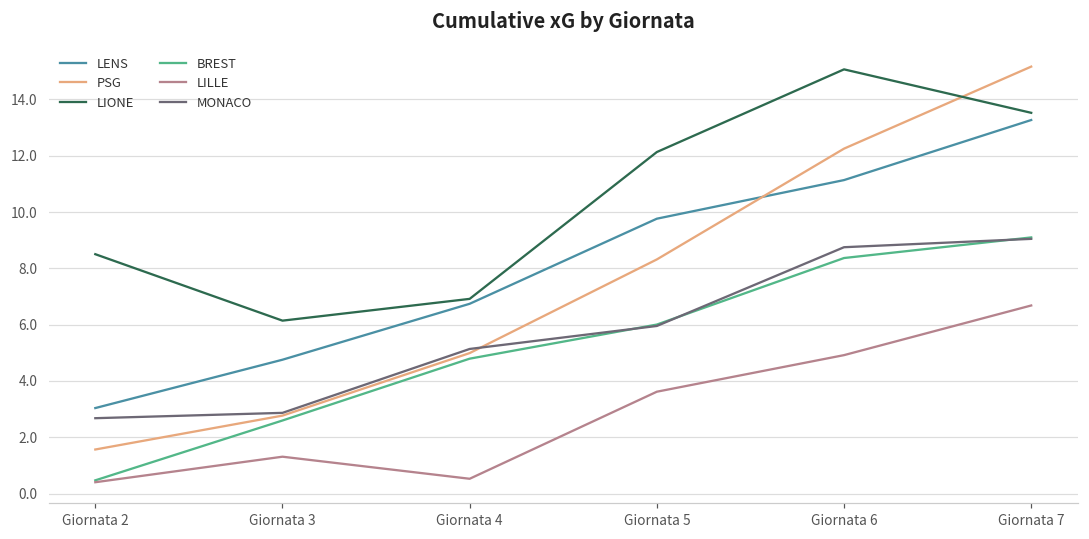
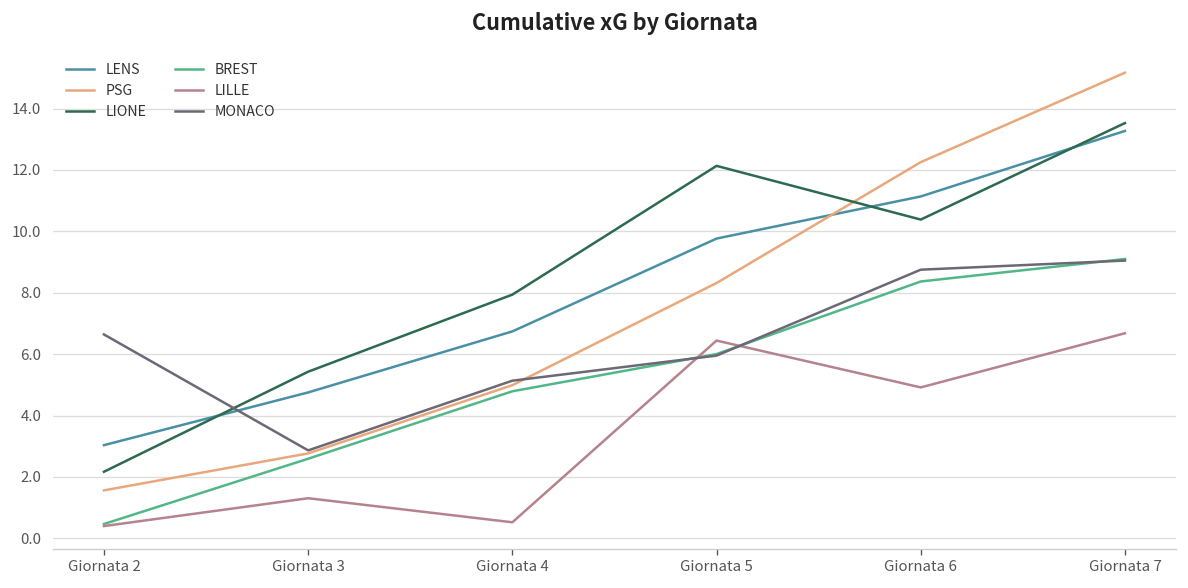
  {
    "PSG": {
      "Giornata 2": 1.6,
      "Giornata 4": 5.0,
      "Giornata 5": 8.3,
      "Giornata 6": 12.3,
      "Giornata 7": 15.2
    },
    "LIONE": {
-     "Giornata 2": 8.5,
-     "Giornata 3": 6.1,
-     "Giornata 4": 6.9,
+     "Giornata 2": 2.2,
+     "Giornata 3": 5.4,
+     "Giornata 4": 7.9,
      "Giornata 5": 12.1,
-     "Giornata 6": 15.1,
+     "Giornata 6": 10.4,
      "Giornata 7": 13.5
    },
    "LILLE": {
      "Giornata 3": 1.3,
      "Giornata 4": 0.5,
-     "Giornata 5": 3.6,
+     "Giornata 5": 6.4,
      "Giornata 6": 4.9,
      "Giornata 7": 6.7
    },
    "MONACO": {
-     "Giornata 2": 2.7,
+     "Giornata 2": 6.6,
      "Giornata 4": 5.1,
      "Giornata 6": 8.8
    }
  }
